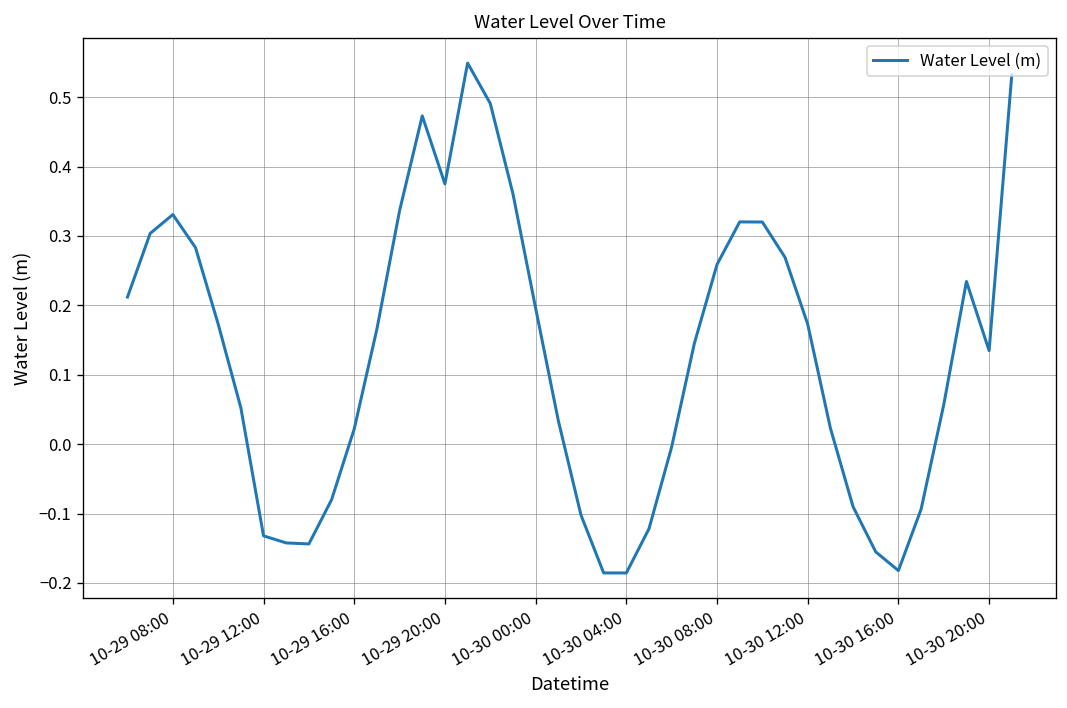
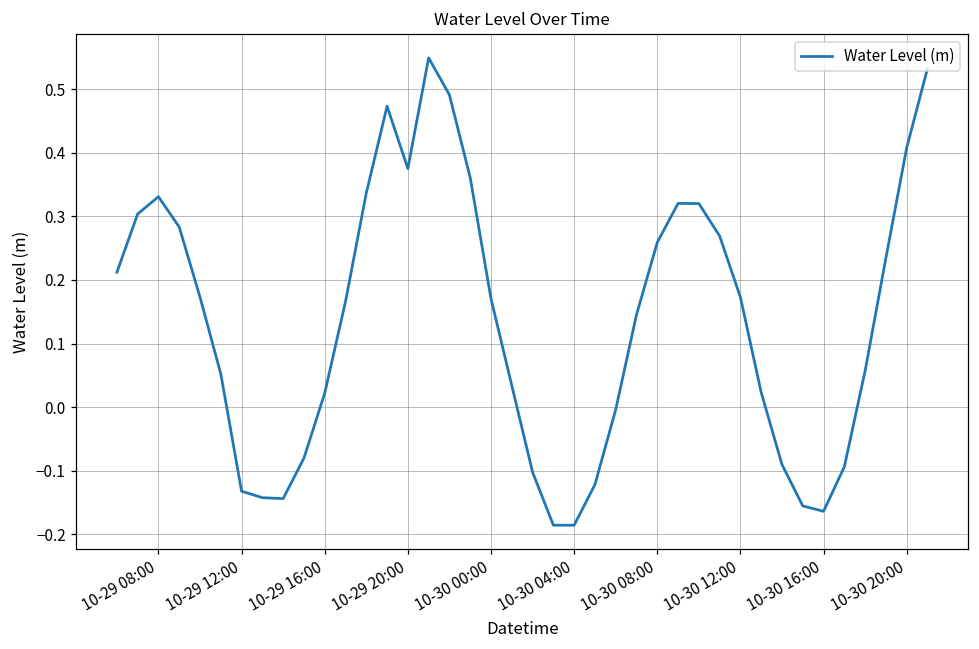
  {
    "10-29 08:00": 0.33,
    "10-29 12:00": -0.13,
    "10-29 16:00": 0.02,
    "10-29 20:00": 0.37,
-   "10-30 00:00": 0.20,
+   "10-30 00:00": 0.17,
    "10-30 04:00": -0.19,
    "10-30 08:00": 0.26,
    "10-30 12:00": 0.17,
-   "10-30 16:00": -0.18,
-   "10-30 20:00": 0.13
+   "10-30 16:00": -0.16,
+   "10-30 20:00": 0.41
  }
